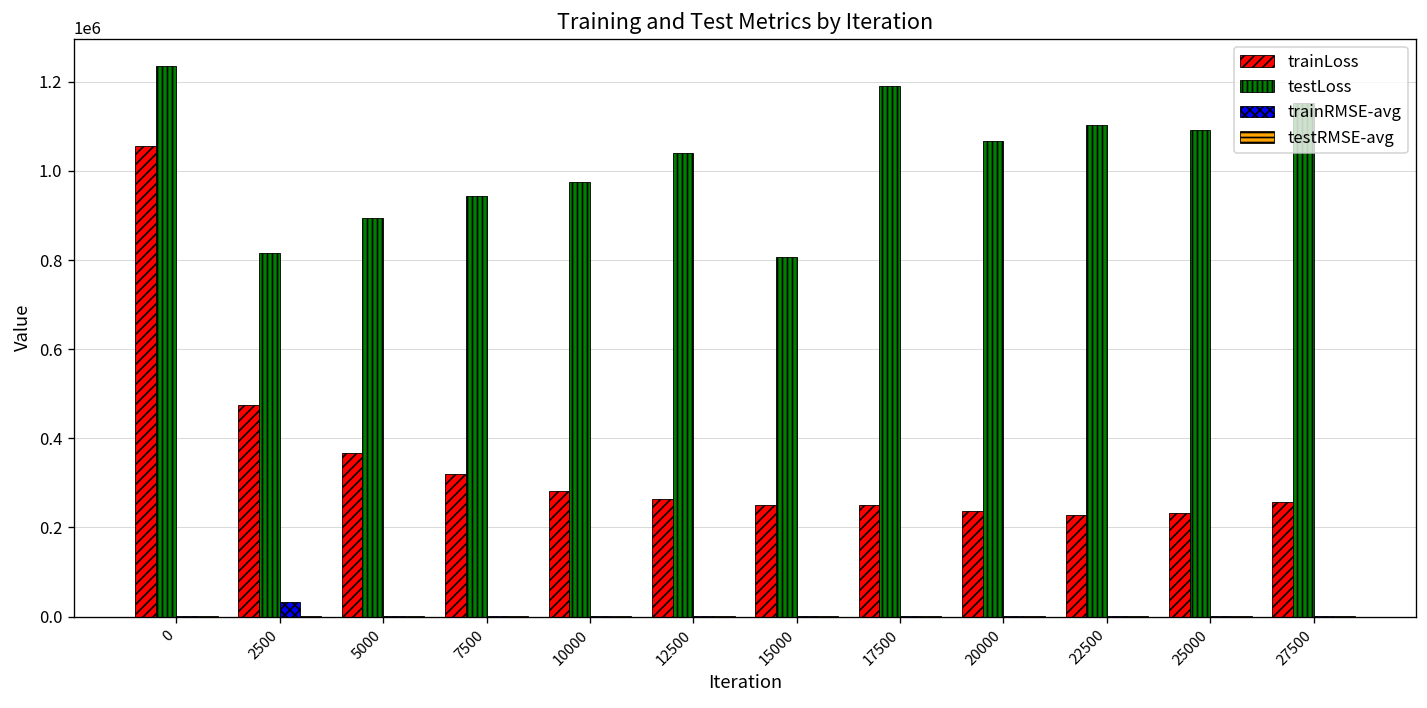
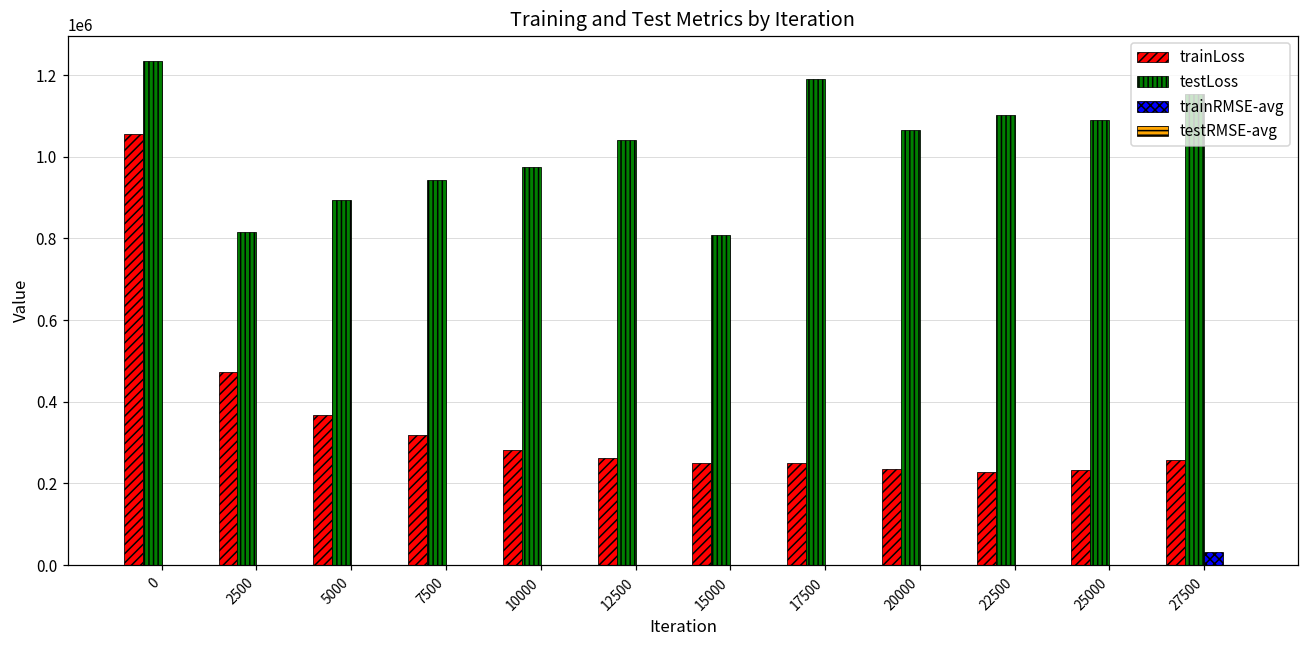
  {
    "trainLoss": {
      "0": 1060000,
      "2500": 470000,
      "5000": 370000,
      "7500": 320000,
      "10000": 280000,
      "12500": 260000,
      "15000": 250000,
      "17500": 250000,
      "20000": 240000,
      "22500": 230000,
      "25000": 230000,
      "27500": 260000
    },
    "testLoss": {
      "0": 1230000,
      "2500": 820000,
      "5000": 890000,
      "7500": 940000,
      "10000": 980000,
      "12500": 1040000,
      "15000": 810000,
      "17500": 1190000,
      "20000": 1070000,
      "22500": 1100000,
      "25000": 1090000,
      "27500": 1150000
    },
    "trainRMSE-avg": {
-     "2500": 30000,
-     "27500": 0
+     "2500": 0,
+     "27500": 30000
    }
  }
